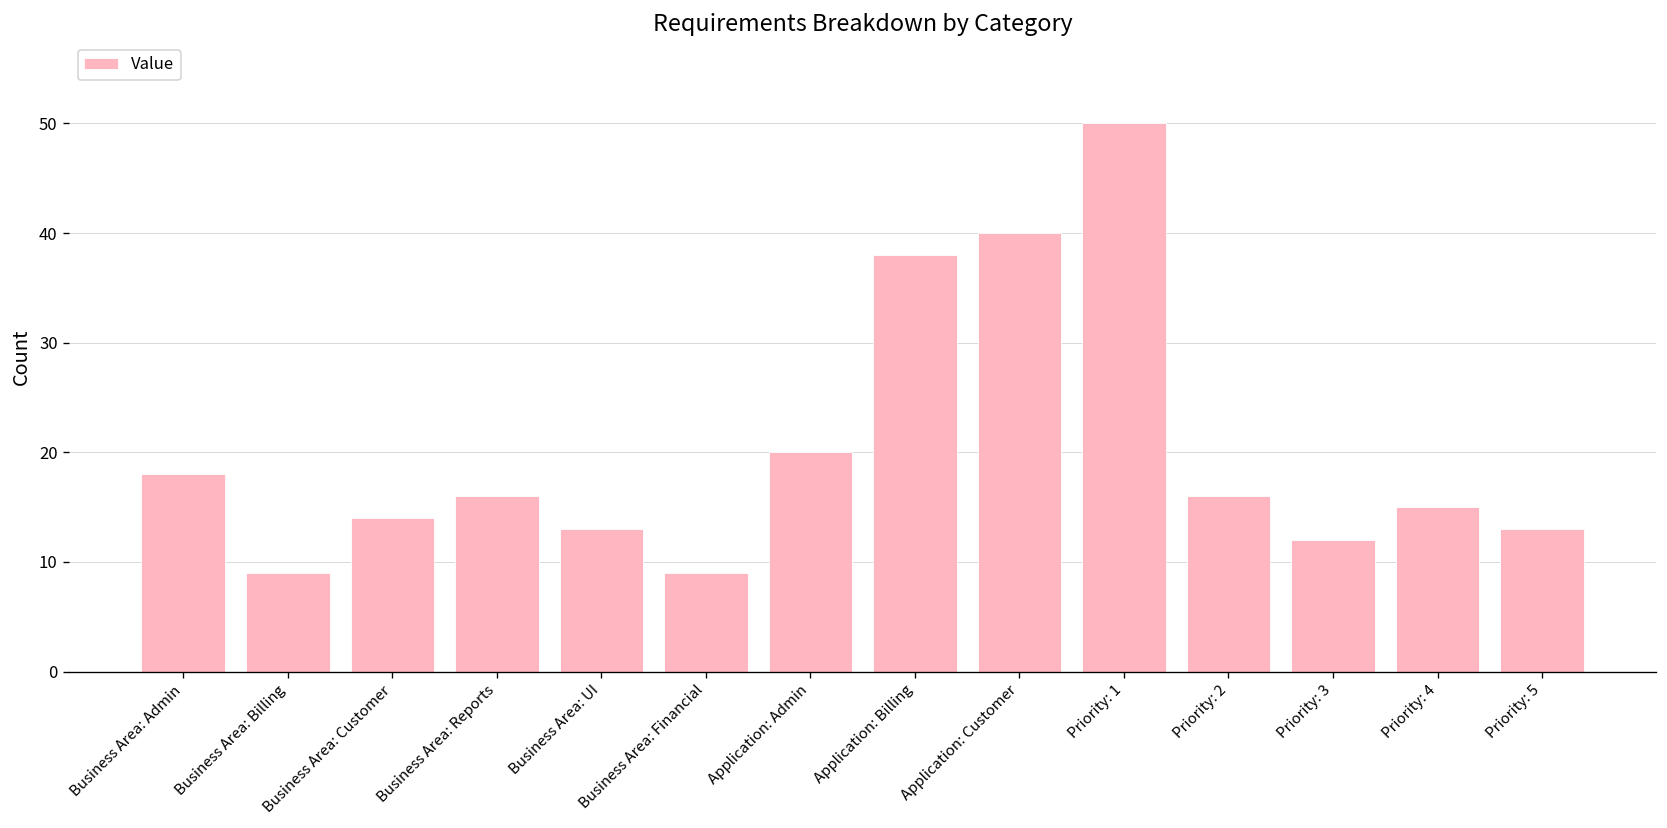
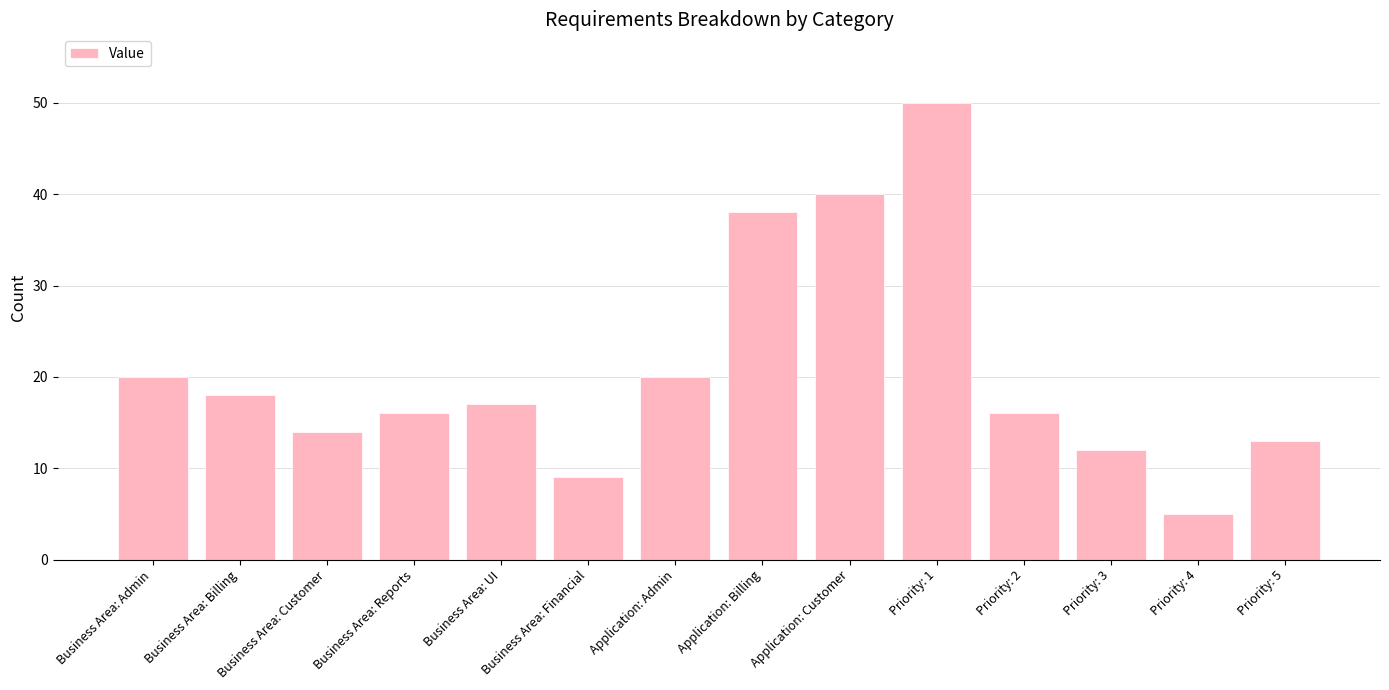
  {
-   "Business Area: Admin": 18,
-   "Business Area: Billing": 9,
+   "Business Area: Admin": 20,
+   "Business Area: Billing": 18,
    "Business Area: Customer": 14,
    "Business Area: Reports": 16,
-   "Business Area: UI": 13,
+   "Business Area: UI": 17,
    "Business Area: Financial": 9,
    "Application: Admin": 20,
    "Application: Billing": 38,
    "Application: Customer": 40,
    "Priority: 1": 50,
    "Priority: 2": 16,
    "Priority: 3": 12,
-   "Priority: 4": 15,
+   "Priority: 4": 5,
    "Priority: 5": 13
  }
